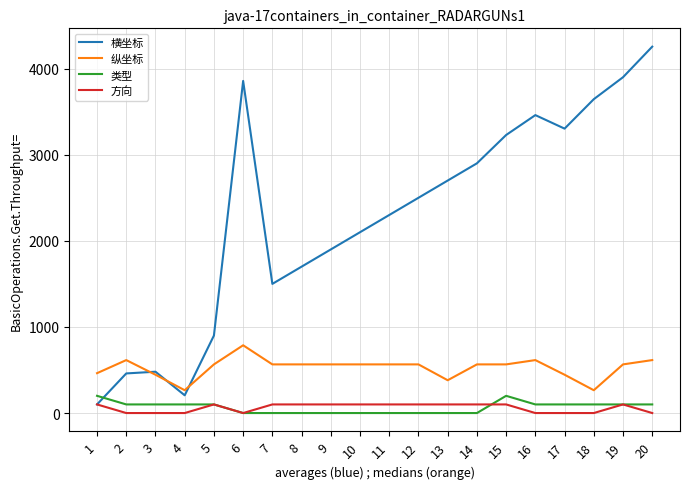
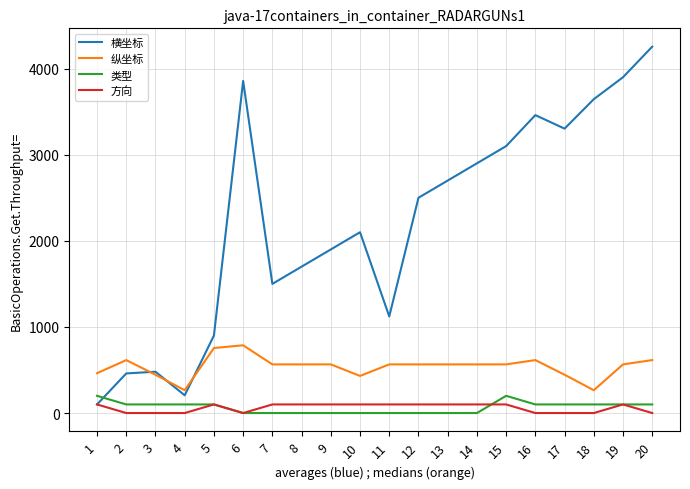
  {
    "横坐标": {
      "2": 500,
      "3": 500,
      "4": 200,
      "5": 900,
      "6": 3900,
      "7": 1500,
      "8": 1700,
      "9": 1900,
      "10": 2100,
-     "11": 2300,
+     "11": 1100,
      "12": 2500,
      "13": 2700,
      "14": 2900,
-     "15": 3200,
+     "15": 3100,
      "16": 3500,
      "17": 3300,
      "18": 3600,
      "19": 3900,
      "20": 4300
    },
    "纵坐标": {
      "1": 500,
      "2": 600,
      "3": 400,
      "4": 300,
-     "5": 600,
+     "5": 800,
      "6": 800,
      "7": 600,
      "8": 600,
      "9": 600,
-     "10": 600,
+     "10": 400,
      "11": 600,
      "12": 600,
-     "13": 400,
+     "13": 600,
      "14": 600,
      "15": 600,
      "16": 600,
      "17": 400,
      "18": 300,
      "19": 600,
      "20": 600
    },
    "类型": {
      "1": 200,
      "2": 100,
      "3": 100,
      "4": 100,
      "7": 0,
      "8": 0,
      "9": 0,
      "10": 0,
      "11": 0,
      "12": 0,
      "13": 0,
      "14": 0,
      "15": 200,
      "16": 100,
      "17": 100,
      "18": 100,
      "20": 100
    },
    "方向": {
      "2": 0,
      "3": 0,
      "4": 0,
      "7": 100,
      "8": 100,
      "9": 100,
      "10": 100,
      "11": 100,
      "12": 100,
      "13": 100,
      "14": 100,
      "15": 100,
      "16": 0,
      "17": 0,
      "18": 0,
      "20": 0
    }
  }
